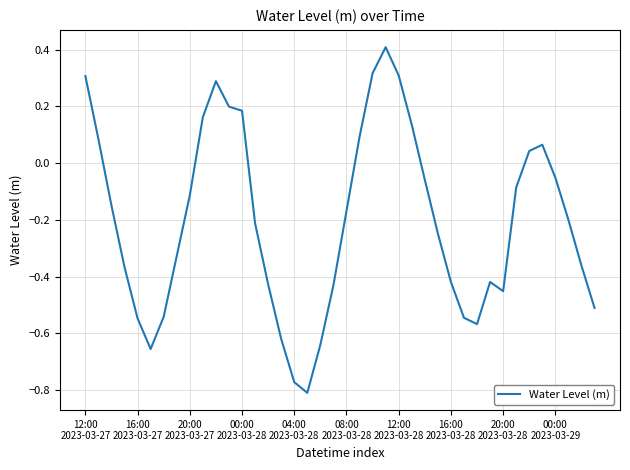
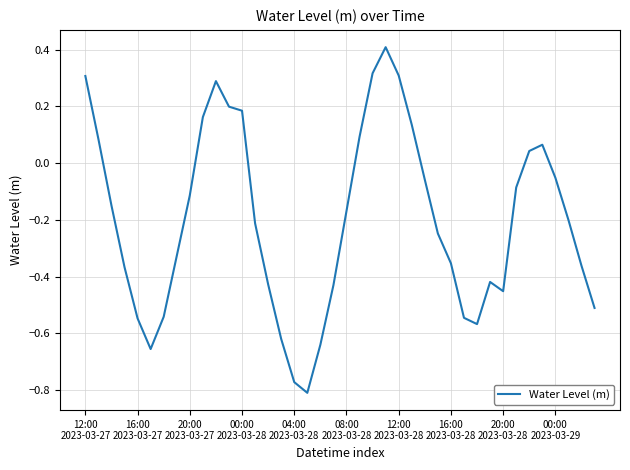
  {
    "12:00 2023-03-27": 0.31,
    "16:00 2023-03-27": -0.55,
    "20:00 2023-03-27": -0.11,
    "00:00 2023-03-28": 0.18,
    "04:00 2023-03-28": -0.77,
    "08:00 2023-03-28": -0.17,
    "12:00 2023-03-28": 0.31,
-   "16:00 2023-03-28": -0.42,
+   "16:00 2023-03-28": -0.35,
    "20:00 2023-03-28": -0.45,
    "00:00 2023-03-29": -0.05
  }
